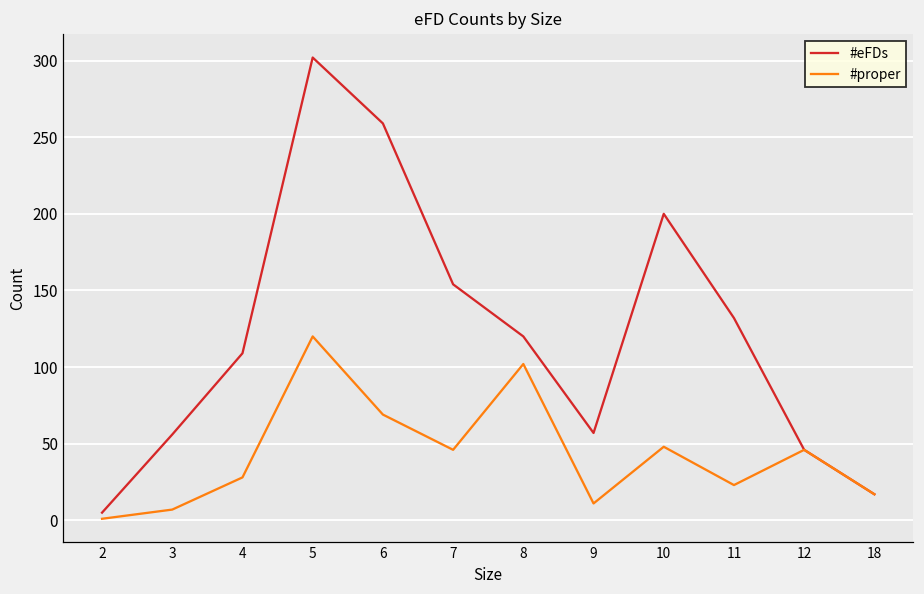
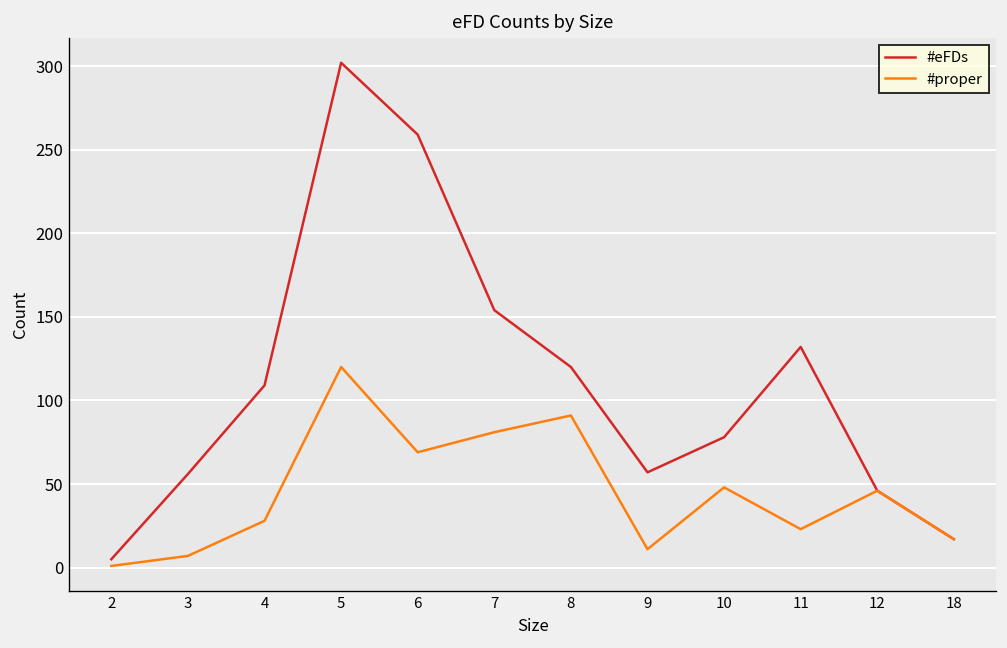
  {
    "#eFDs": {
      "2": 5,
      "3": 56,
      "4": 109,
      "5": 302,
      "6": 259,
      "7": 154,
      "8": 120,
      "9": 57,
-     "10": 200,
+     "10": 78,
      "11": 132
    },
    "#proper": {
      "2": 1,
      "3": 7,
      "4": 28,
      "5": 120,
      "6": 69,
-     "7": 46,
-     "8": 102,
+     "7": 81,
+     "8": 91,
      "9": 11,
      "10": 48,
      "11": 23
    }
  }
